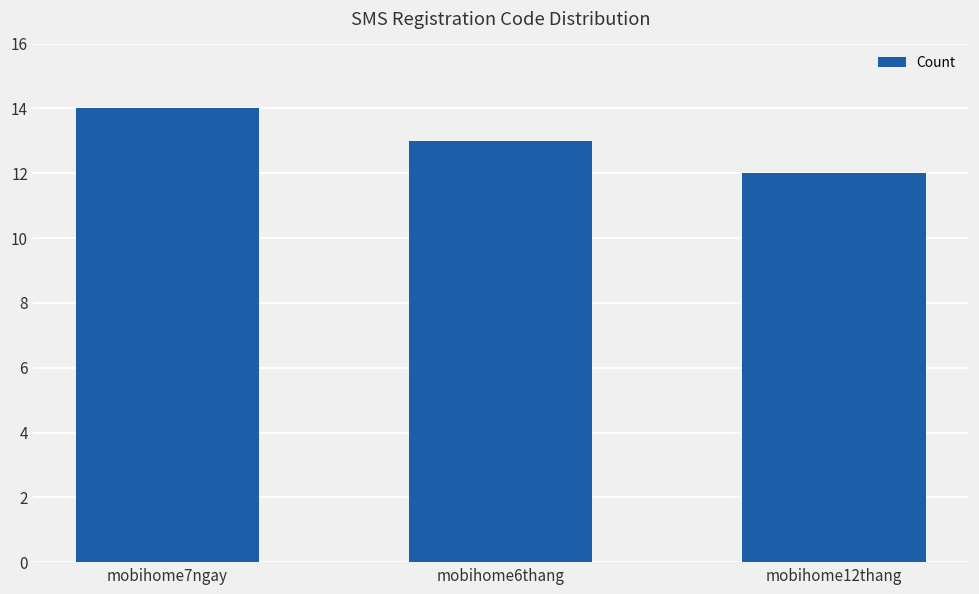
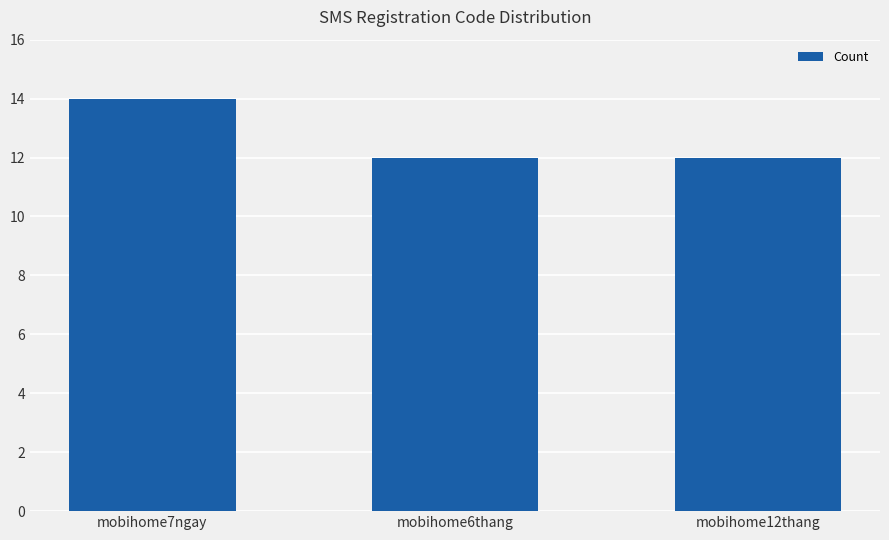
  {
    "mobihome7ngay": 14,
-   "mobihome6thang": 13,
+   "mobihome6thang": 12,
    "mobihome12thang": 12
  }
